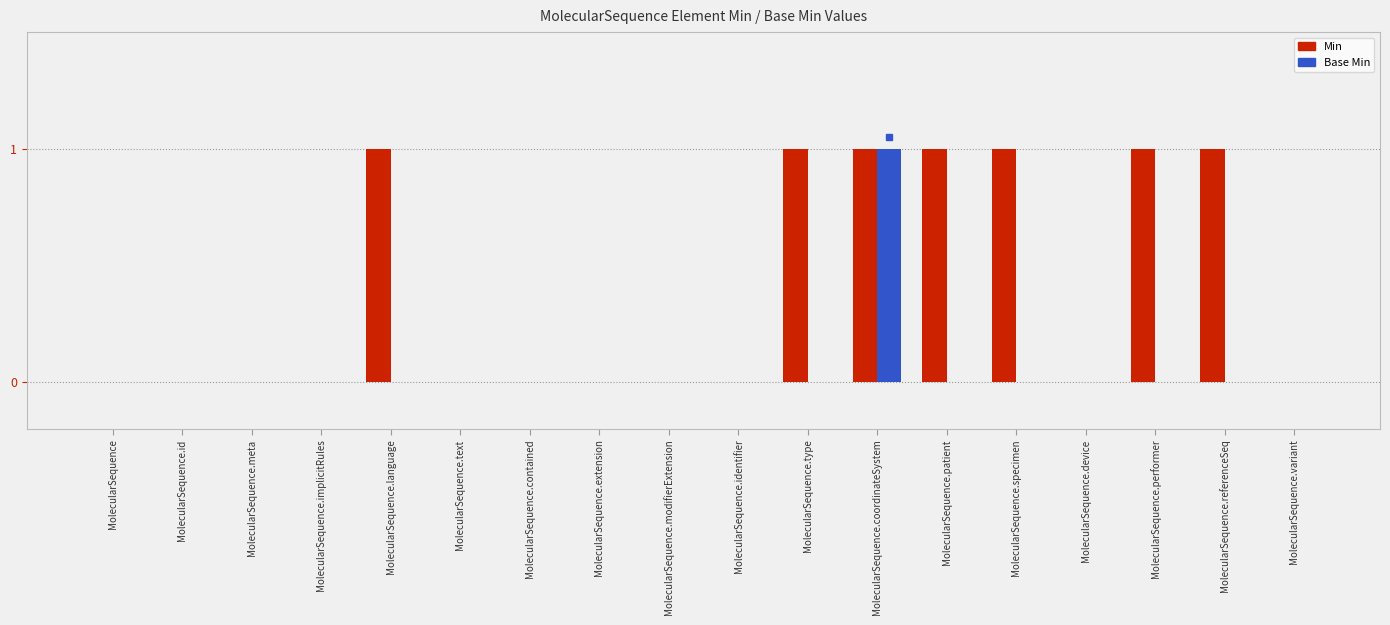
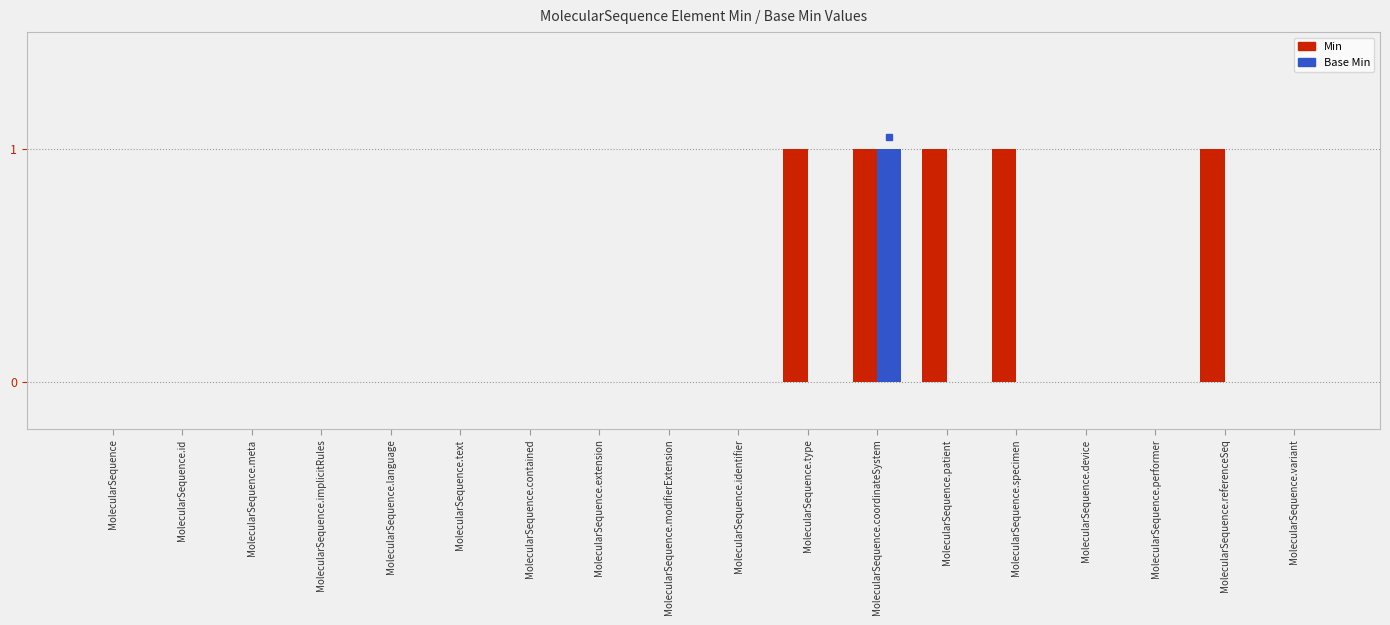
  {
    "Min": {
      "MolecularSequence": 0,
      "MolecularSequence.id": 0,
      "MolecularSequence.meta": 0,
      "MolecularSequence.implicitRules": 0,
-     "MolecularSequence.language": 1,
+     "MolecularSequence.language": 0,
      "MolecularSequence.text": 0,
      "MolecularSequence.contained": 0,
      "MolecularSequence.extension": 0,
      "MolecularSequence.modifierExtension": 0,
      "MolecularSequence.identifier": 0,
      "MolecularSequence.type": 1,
      "MolecularSequence.coordinateSystem": 1,
      "MolecularSequence.patient": 1,
      "MolecularSequence.specimen": 1,
      "MolecularSequence.device": 0,
-     "MolecularSequence.performer": 1,
+     "MolecularSequence.performer": 0,
      "MolecularSequence.referenceSeq": 1,
      "MolecularSequence.variant": 0
    }
  }
